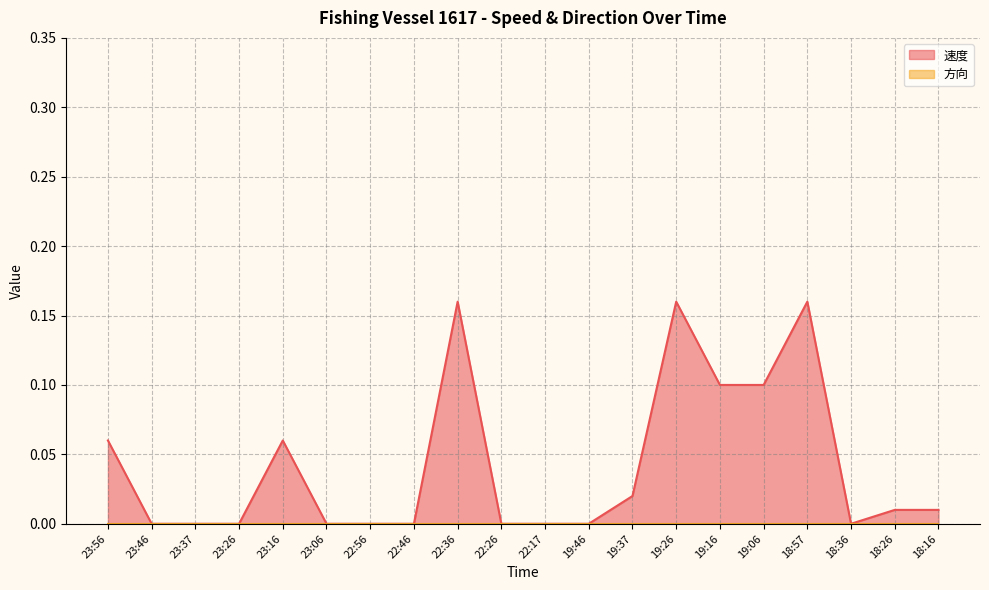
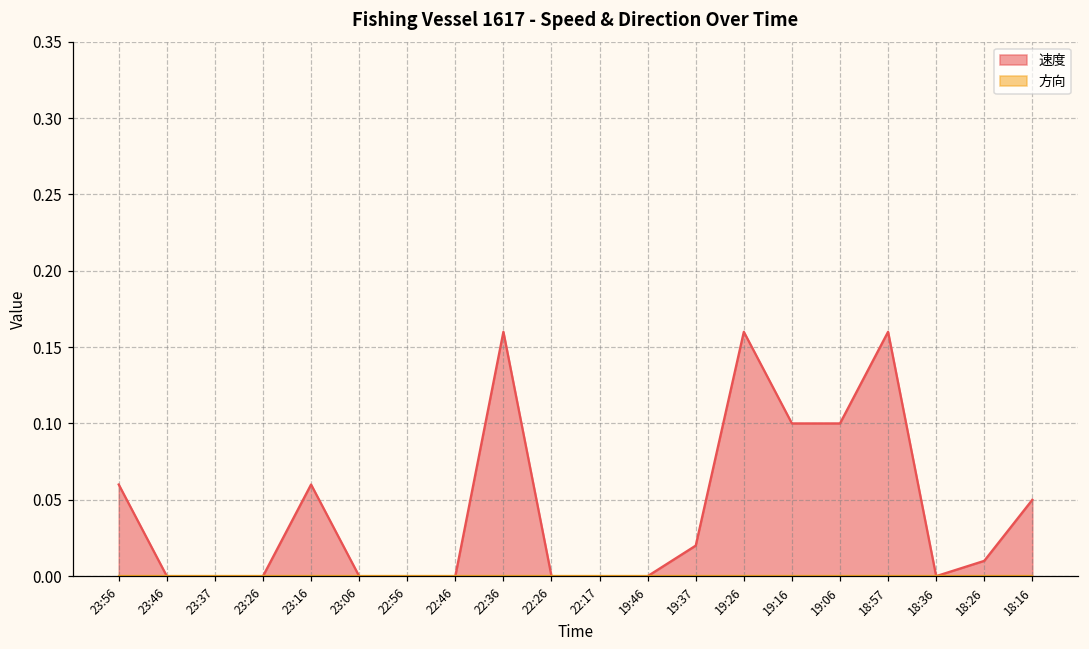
  {
    "速度": {
      "23:56": 0.06,
      "23:16": 0.06,
      "22:36": 0.16,
      "19:37": 0.02,
      "19:26": 0.16,
      "19:16": 0.10,
      "19:06": 0.10,
      "18:57": 0.16,
      "18:26": 0.01,
-     "18:16": 0.01
+     "18:16": 0.05
    },
    "方向": {
      "23:56": 0.00,
      "23:16": 0.00,
      "22:36": 0.00,
      "19:37": 0.00,
      "19:26": 0.00,
      "19:16": 0.00,
      "19:06": 0.00,
      "18:57": 0.00,
      "18:26": 0.00,
      "18:16": 0.00
    }
  }
